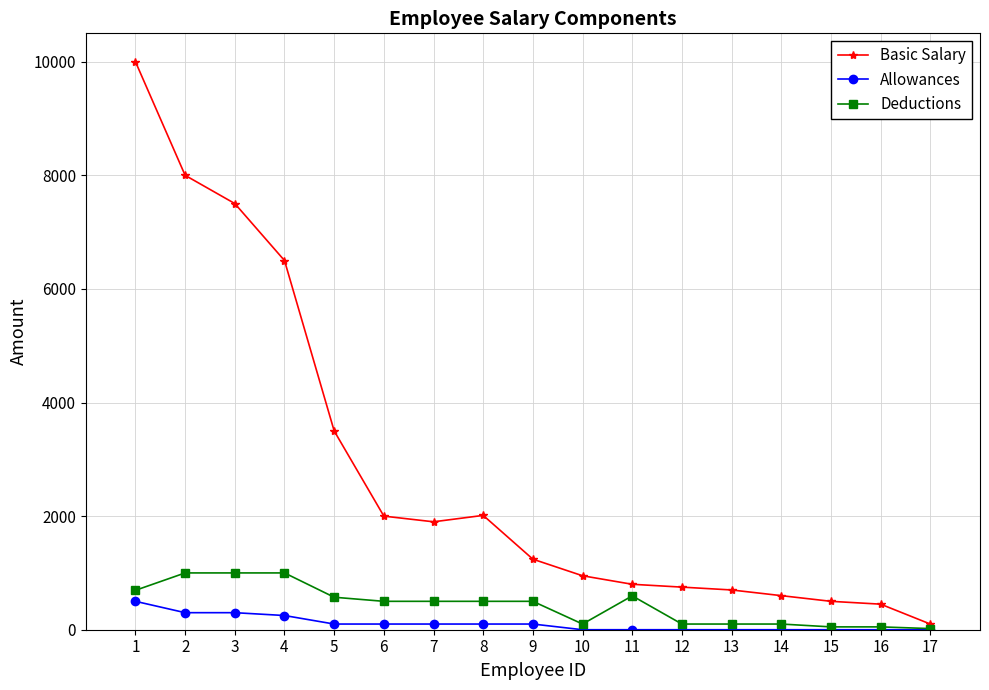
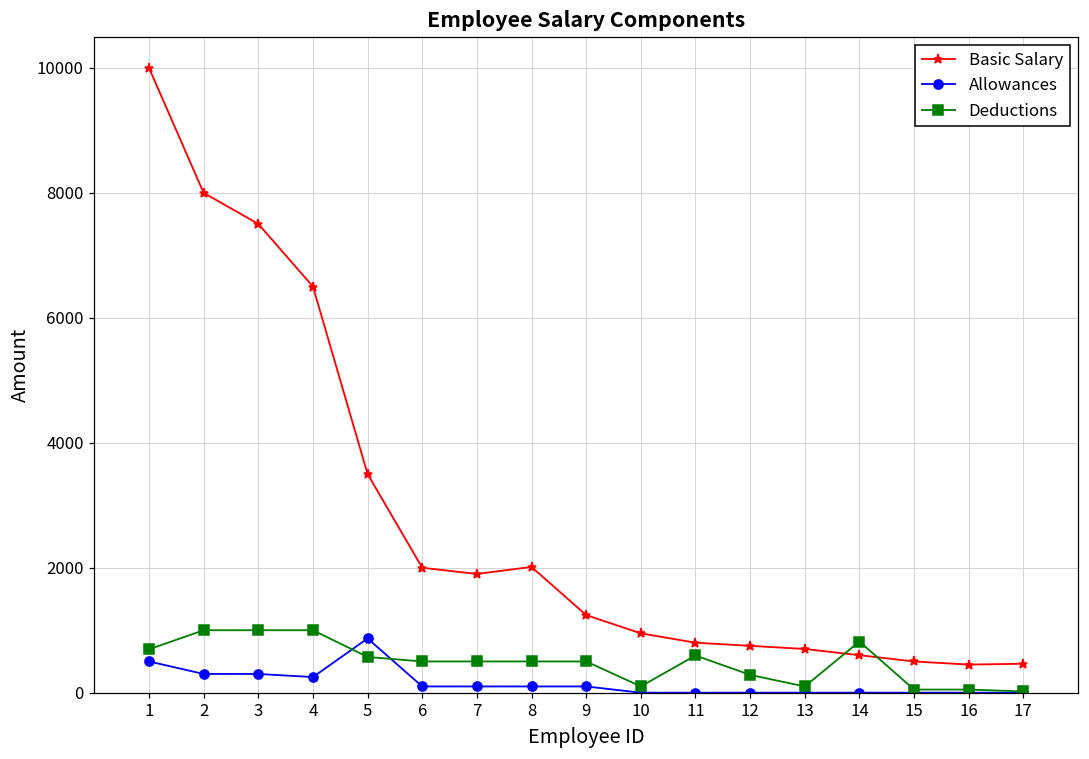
  {
    "Basic Salary": {
      "1": 10000,
      "2": 8000,
      "3": 7500,
      "4": 6500,
      "5": 3500,
      "6": 2000,
      "7": 1900,
      "8": 2000,
      "9": 1200,
      "10": 1000,
      "11": 800,
      "12": 800,
      "13": 700,
      "14": 600,
      "15": 500,
      "16": 500,
-     "17": 100
+     "17": 500
    },
    "Allowances": {
      "1": 500,
      "2": 300,
      "3": 300,
      "4": 300,
-     "5": 100,
+     "5": 900,
      "6": 100,
      "7": 100,
      "8": 100,
      "9": 100,
      "10": 0,
      "11": 0,
      "12": 0,
      "13": 0,
      "14": 0,
      "15": 0,
      "16": 0
    },
    "Deductions": {
      "1": 700,
      "2": 1000,
      "3": 1000,
      "4": 1000,
      "5": 600,
      "6": 500,
      "7": 500,
      "8": 500,
      "9": 500,
      "10": 100,
      "11": 600,
-     "12": 100,
+     "12": 300,
      "13": 100,
-     "14": 100,
+     "14": 800,
      "15": 100,
      "16": 100
    }
  }
